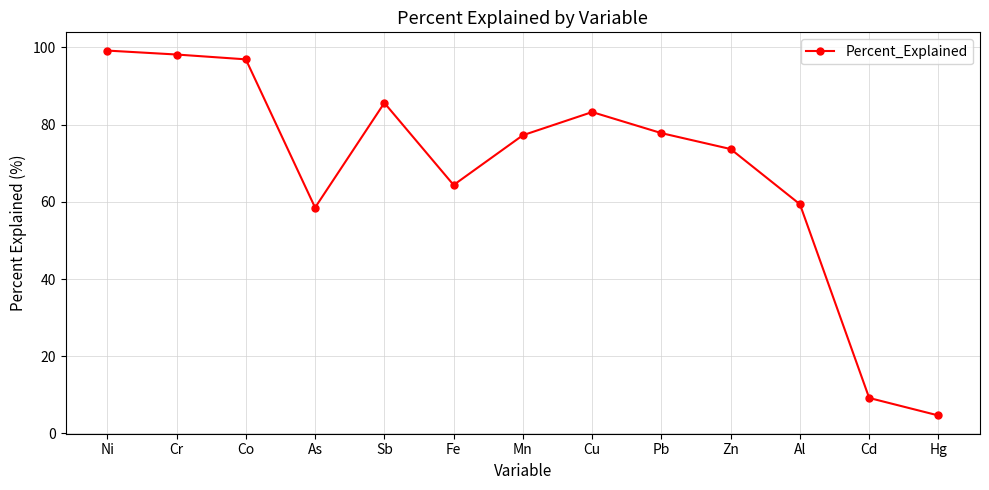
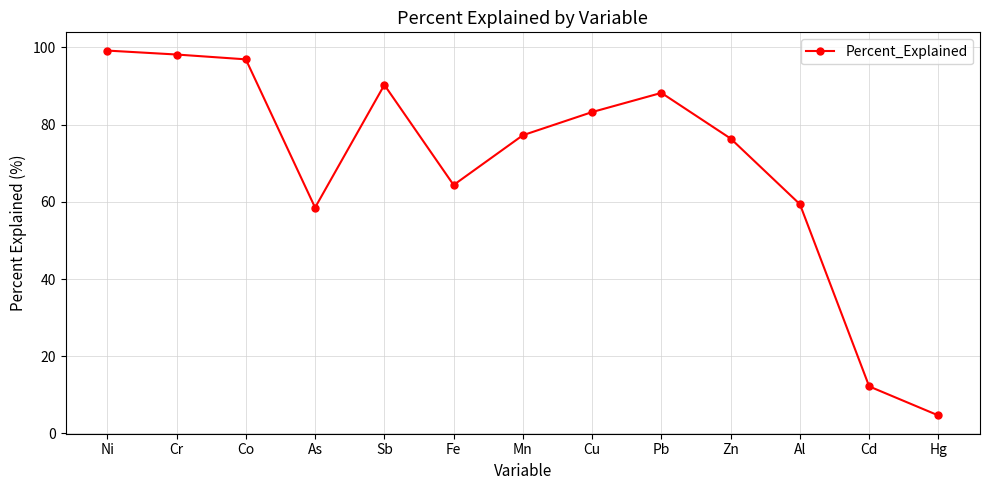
  {
    "Ni": 99,
    "Cr": 98,
    "Co": 97,
    "As": 59,
-   "Sb": 86,
+   "Sb": 90,
    "Fe": 64,
    "Mn": 77,
    "Cu": 83,
-   "Pb": 78,
-   "Zn": 74,
+   "Pb": 88,
+   "Zn": 76,
    "Al": 59,
-   "Cd": 9,
+   "Cd": 12,
    "Hg": 5
  }
